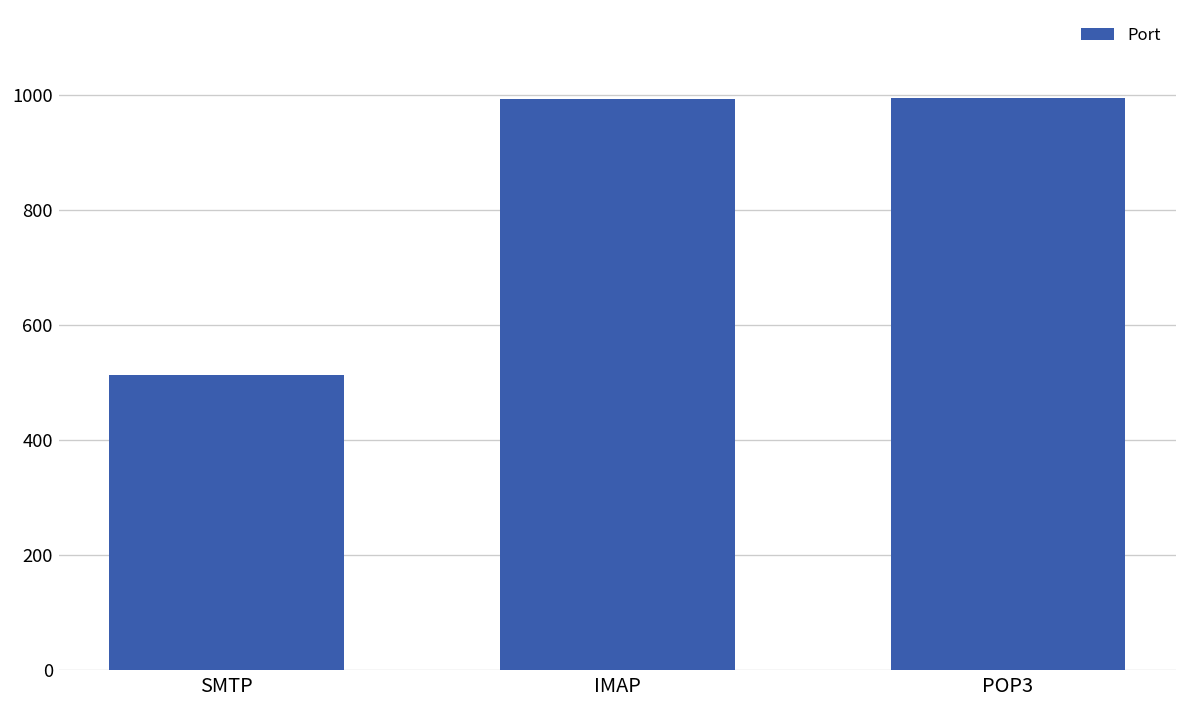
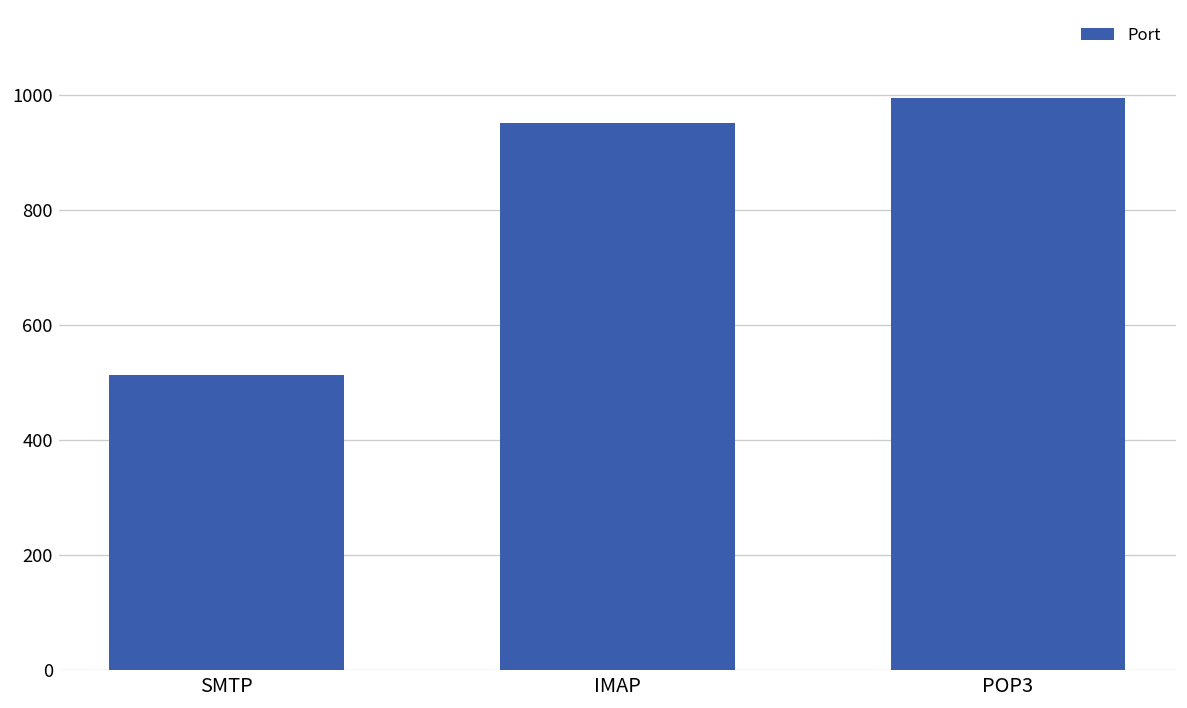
  {
    "SMTP": 510,
-   "IMAP": 990,
+   "IMAP": 950,
    "POP3": 1000
  }
